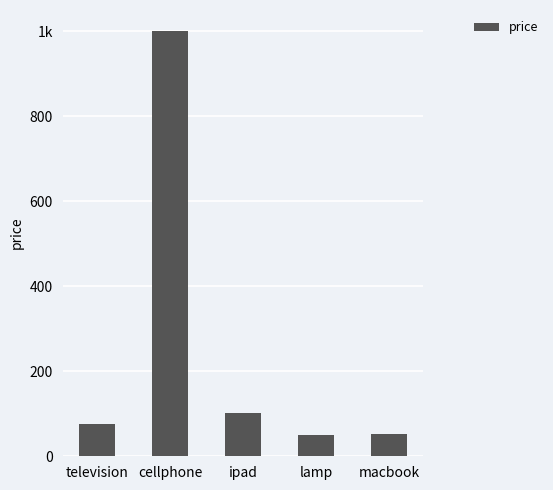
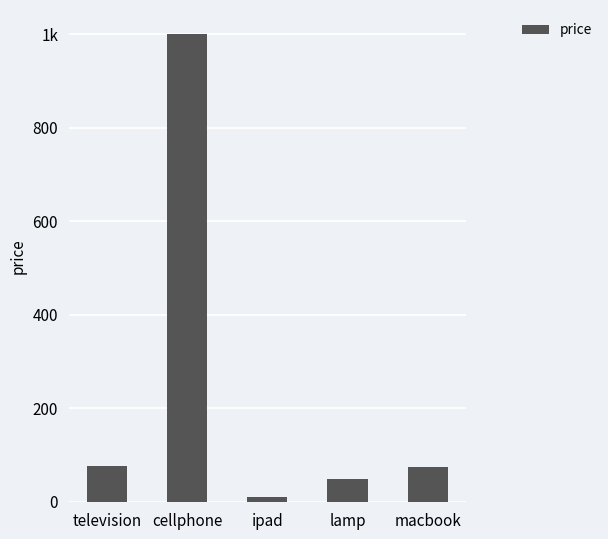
  {
    "television": 80,
    "cellphone": 1000,
-   "ipad": 100,
+   "ipad": 10,
    "lamp": 50,
-   "macbook": 50
+   "macbook": 80
  }
